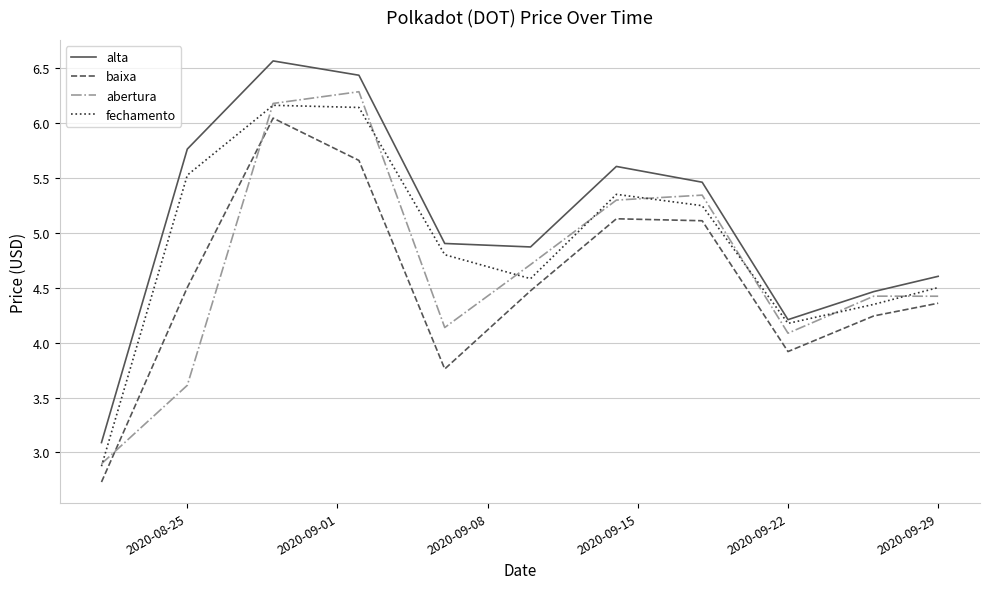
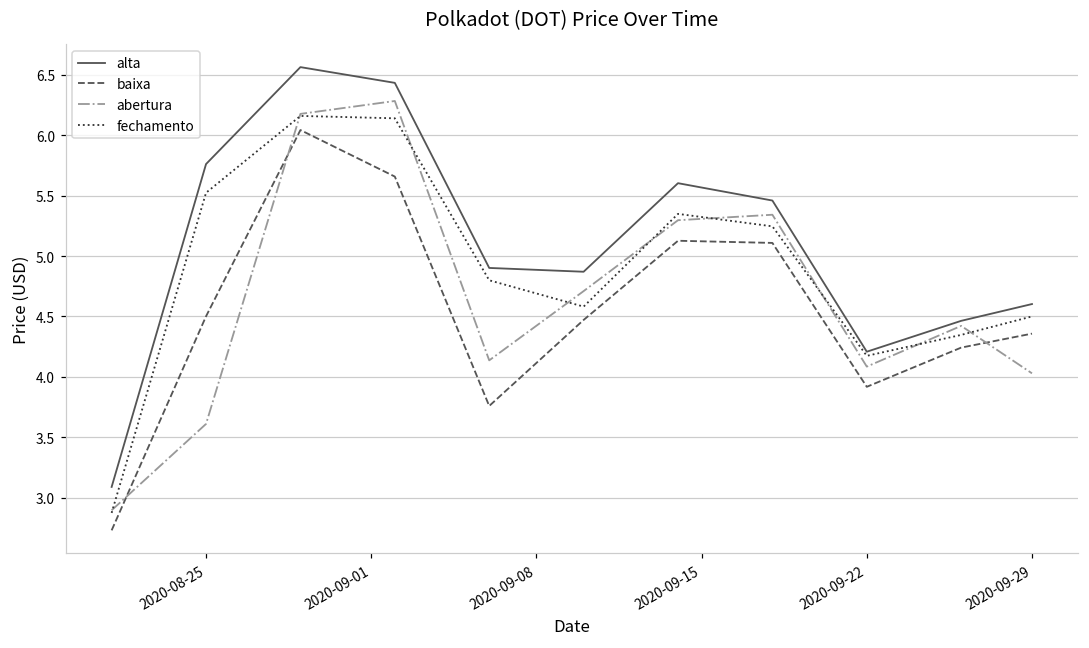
  {
    "abertura": {
      "2020-08-25": 3.61,
      "2020-09-22": 4.09,
-     "2020-09-29": 4.42
+     "2020-09-29": 4.03
    }
  }
